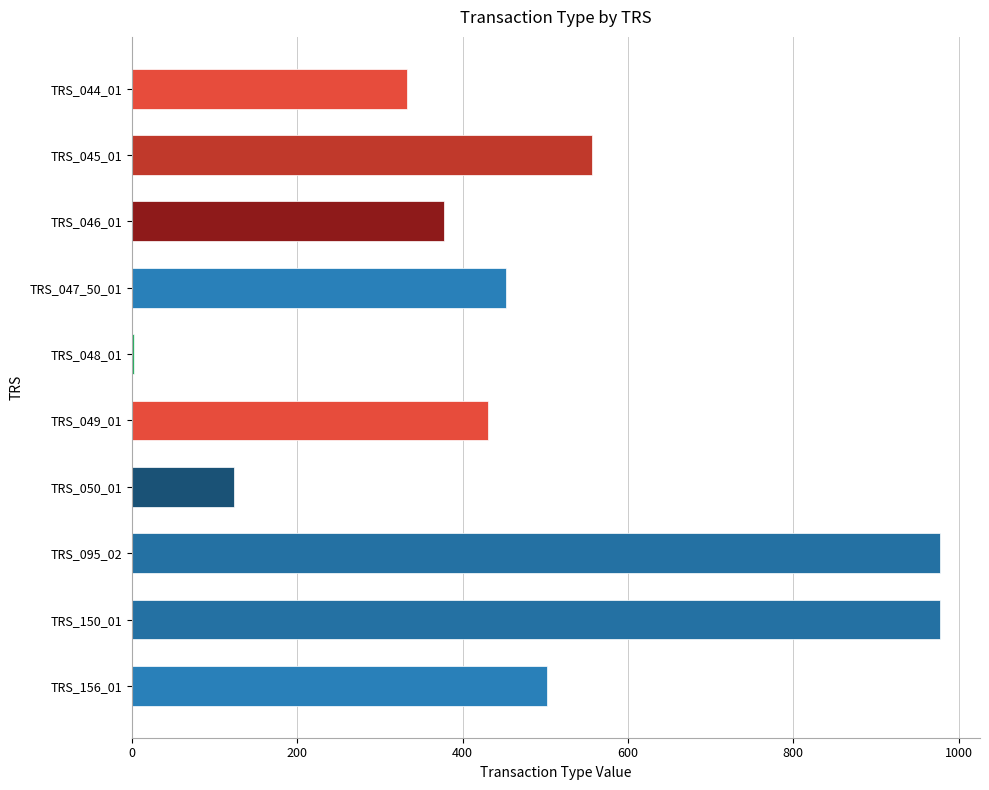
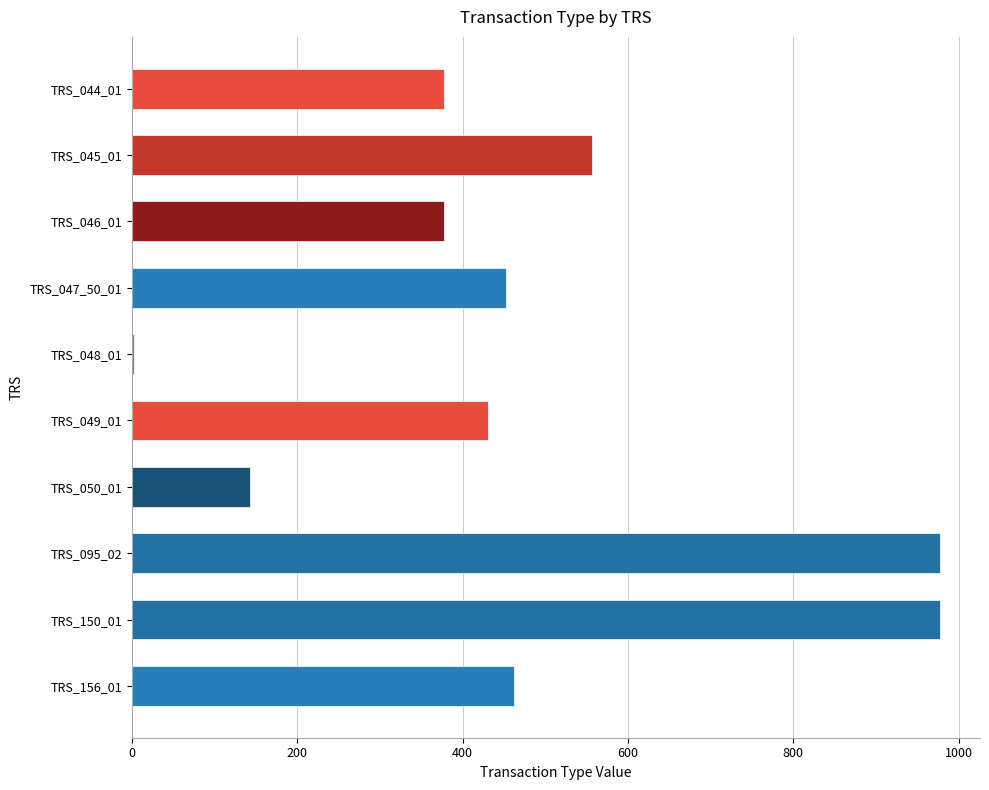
  {
-   "TRS_044_01": 330,
+   "TRS_044_01": 380,
    "TRS_045_01": 560,
    "TRS_046_01": 380,
    "TRS_047_50_01": 450,
    "TRS_049_01": 430,
-   "TRS_050_01": 120,
+   "TRS_050_01": 140,
    "TRS_095_02": 980,
    "TRS_150_01": 980,
-   "TRS_156_01": 500
+   "TRS_156_01": 460
  }
